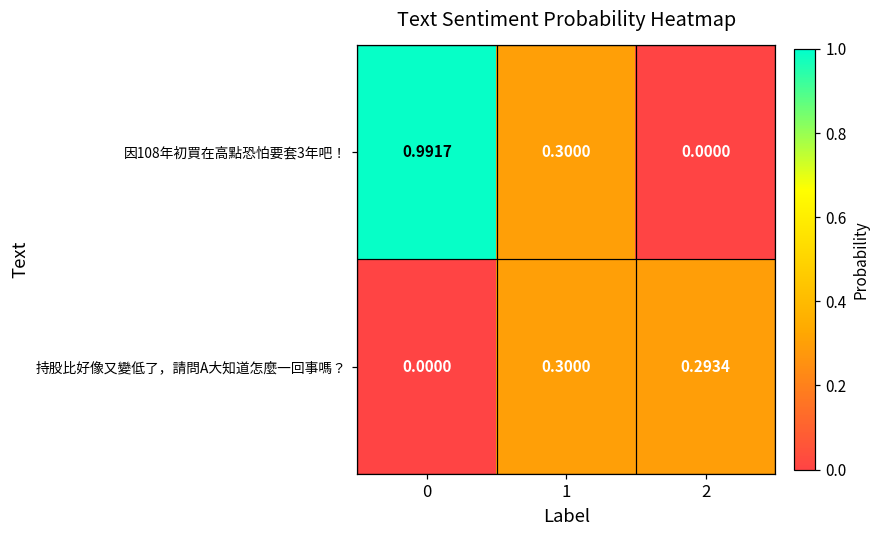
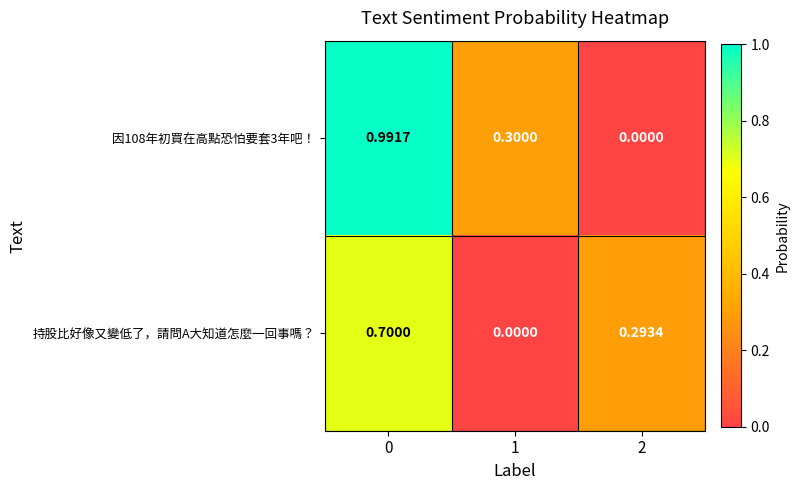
  {
    "因108年初買在高點恐怕要套3年吧！": {
      "0": 0.9917,
      "1": 0.3000,
      "2": 0.0000
    },
    "持股比好像又變低了，請問A大知道怎麼一回事嗎？": {
-     "0": 0.0000,
-     "1": 0.3000,
+     "0": 0.7000,
+     "1": 0.0000,
      "2": 0.2934
    }
  }
